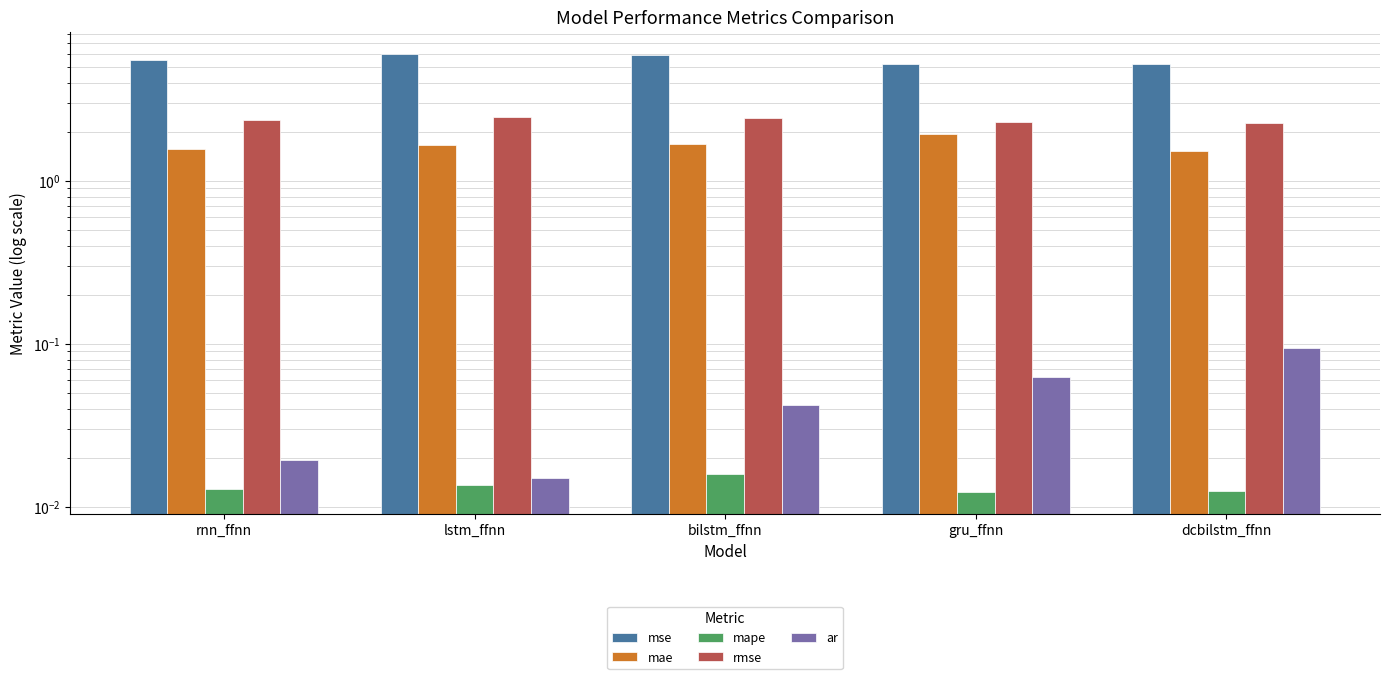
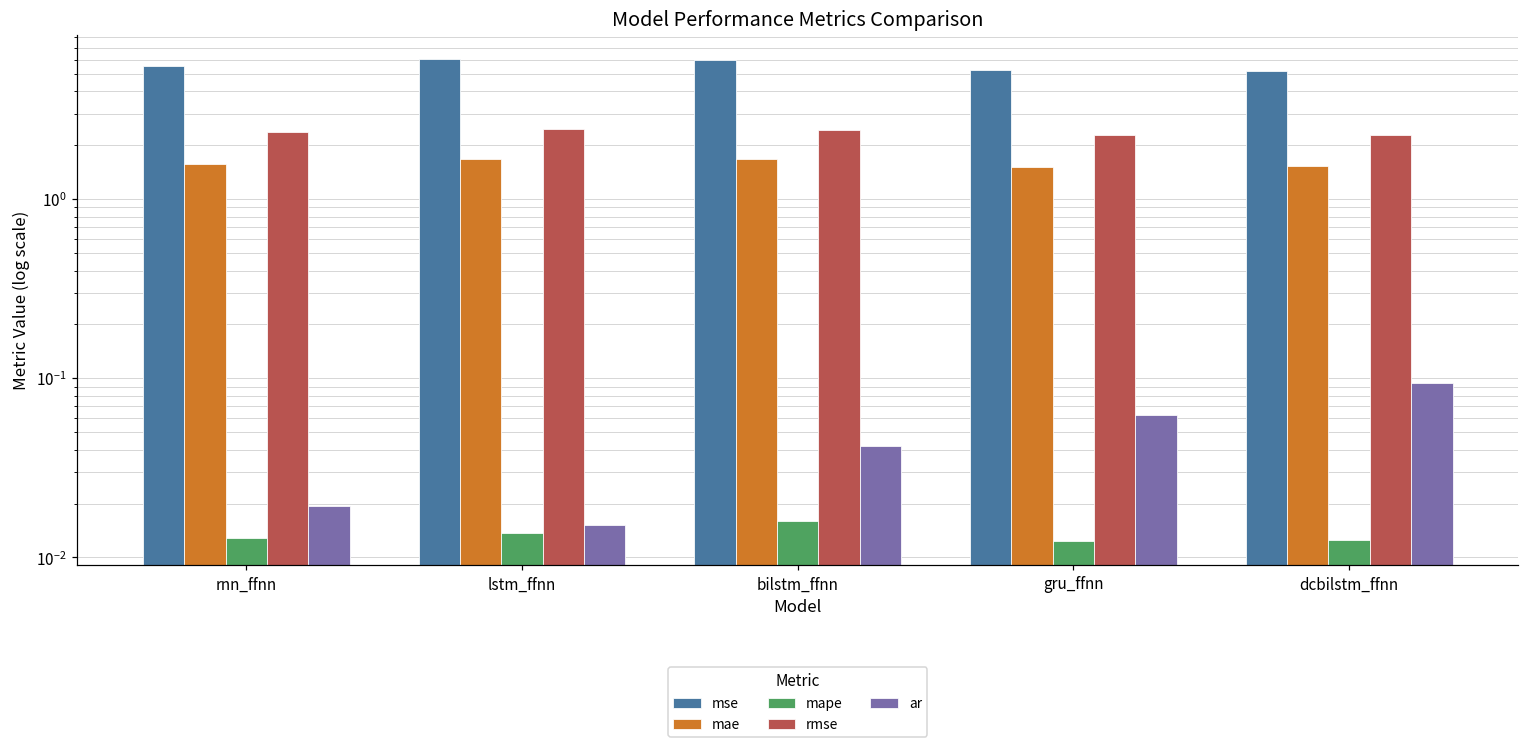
  {
    "mae": {
      "rnn_ffnn": 1.6,
      "lstm_ffnn": 1.7,
      "bilstm_ffnn": 1.7,
-     "gru_ffnn": 1.9,
+     "gru_ffnn": 1.5,
      "dcbilstm_ffnn": 1.5
    },
    "mape": {
      "rnn_ffnn": 0.013,
      "lstm_ffnn": 0.014,
      "bilstm_ffnn": 0.016,
      "gru_ffnn": 0.012,
      "dcbilstm_ffnn": 0.012
    },
    "rmse": {
      "rnn_ffnn": 2.4,
      "lstm_ffnn": 2.5,
      "bilstm_ffnn": 2.4,
      "gru_ffnn": 2.3,
      "dcbilstm_ffnn": 2.3
    }
  }
